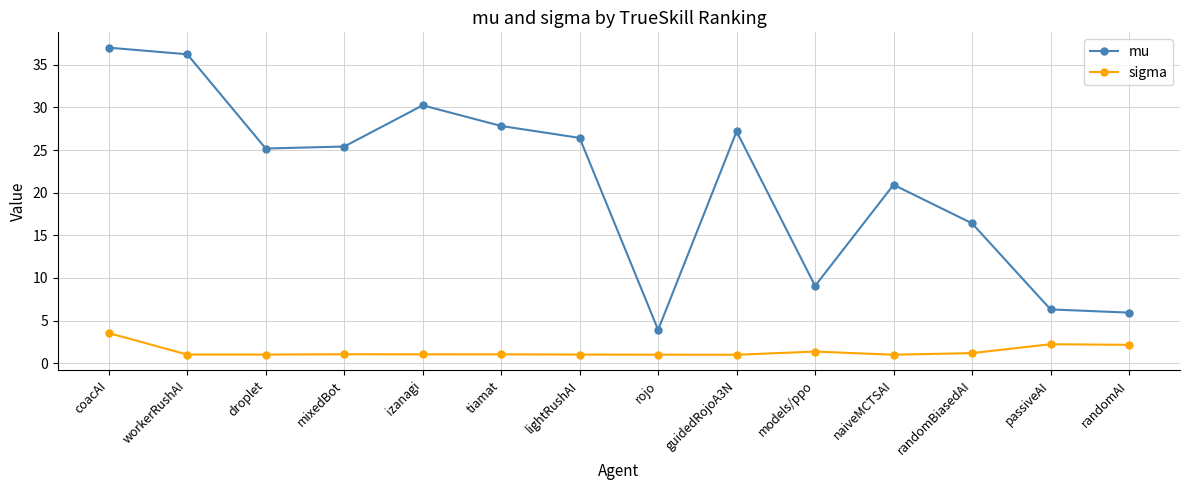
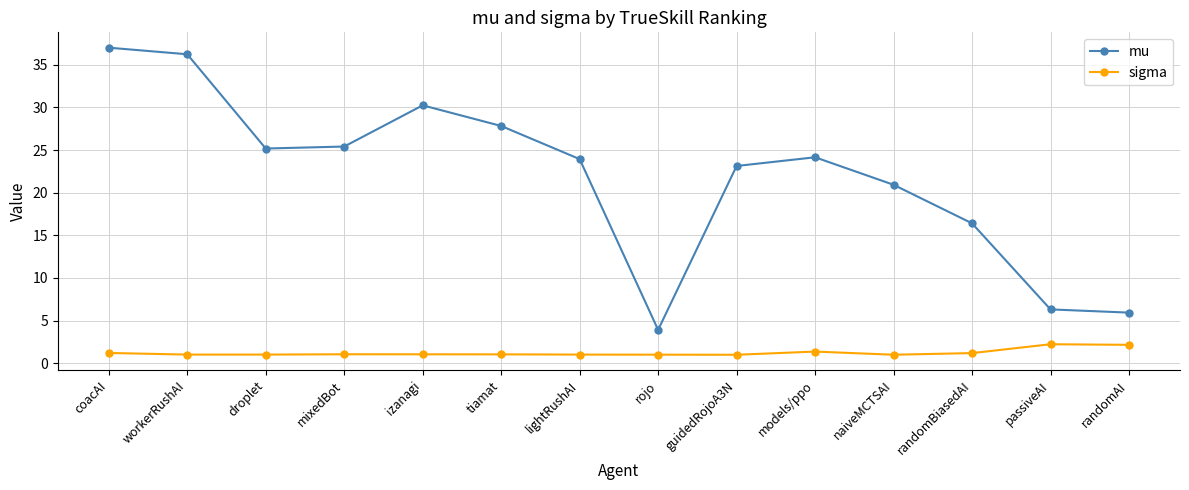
  {
    "mu": {
      "coacAI": 37,
      "workerRushAI": 36,
      "droplet": 25,
      "mixedBot": 25,
      "izanagi": 30,
      "tiamat": 28,
-     "lightRushAI": 26,
+     "lightRushAI": 24,
      "rojo": 4,
-     "guidedRojoA3N": 27,
-     "models/ppo": 9,
+     "guidedRojoA3N": 23,
+     "models/ppo": 24,
      "naiveMCTSAI": 21,
      "randomBiasedAI": 16,
      "passiveAI": 6,
      "randomAI": 6
    },
    "sigma": {
-     "coacAI": 4,
+     "coacAI": 1,
      "workerRushAI": 1,
      "droplet": 1,
      "mixedBot": 1,
      "izanagi": 1,
      "tiamat": 1,
      "lightRushAI": 1,
      "rojo": 1,
      "guidedRojoA3N": 1,
      "models/ppo": 1,
      "naiveMCTSAI": 1,
      "randomBiasedAI": 1,
      "passiveAI": 2,
      "randomAI": 2
    }
  }
